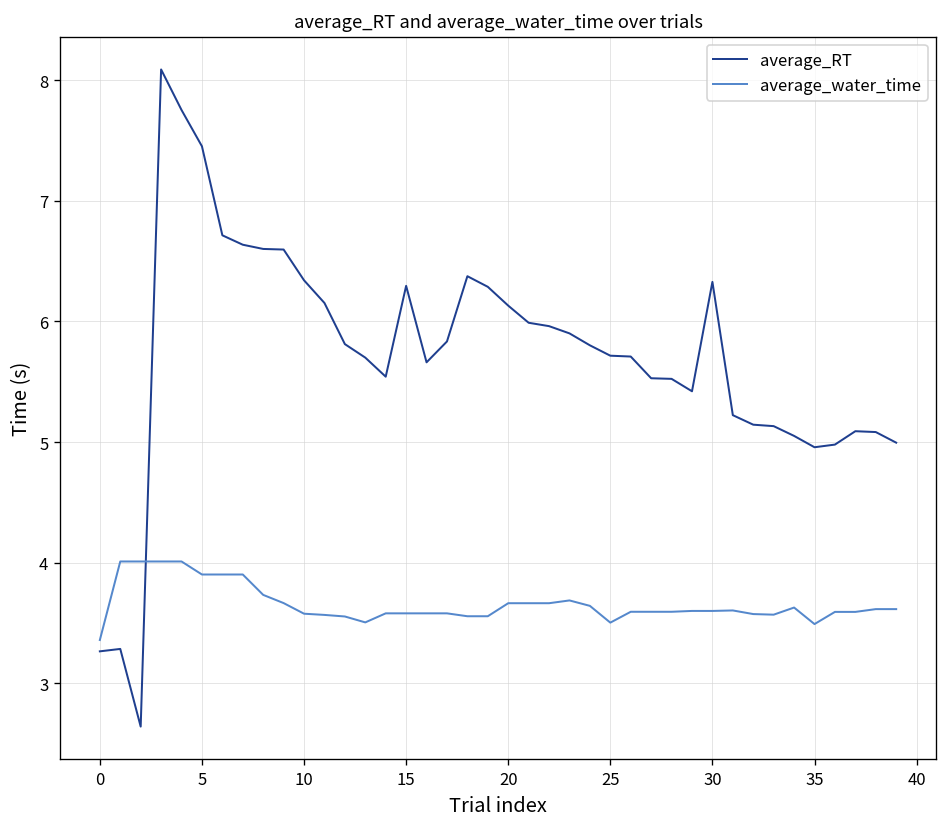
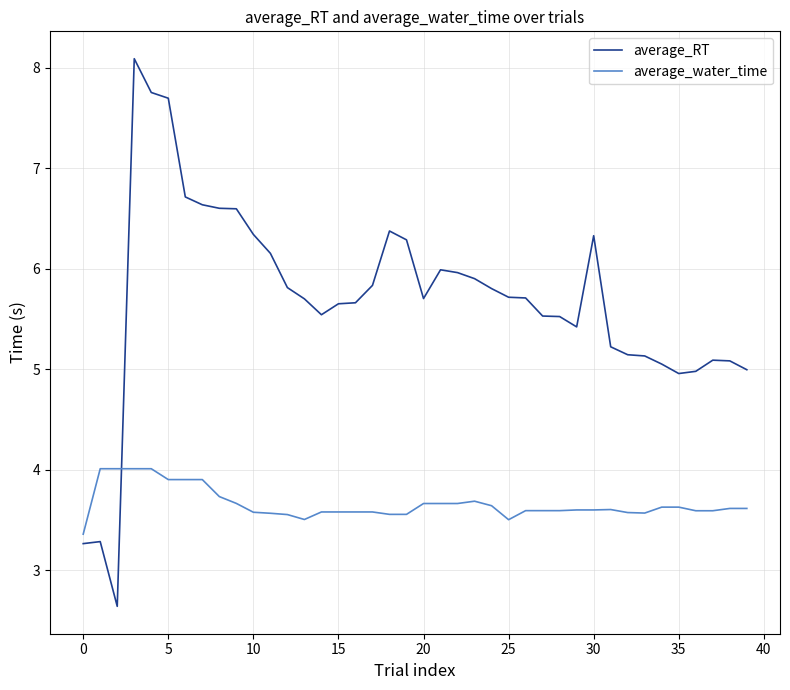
  {
    "average_RT": {
      "0": 3.27,
-     "5": 7.45,
+     "5": 7.70,
      "10": 6.34,
-     "15": 6.30,
-     "20": 6.13,
+     "15": 5.65,
+     "20": 5.70,
      "25": 5.72,
      "30": 6.33,
      "35": 4.96
    },
    "average_water_time": {
      "0": 3.36,
      "5": 3.90,
      "10": 3.58,
      "15": 3.58,
      "20": 3.66,
      "25": 3.50,
      "30": 3.60,
-     "35": 3.49
+     "35": 3.63
    }
  }
